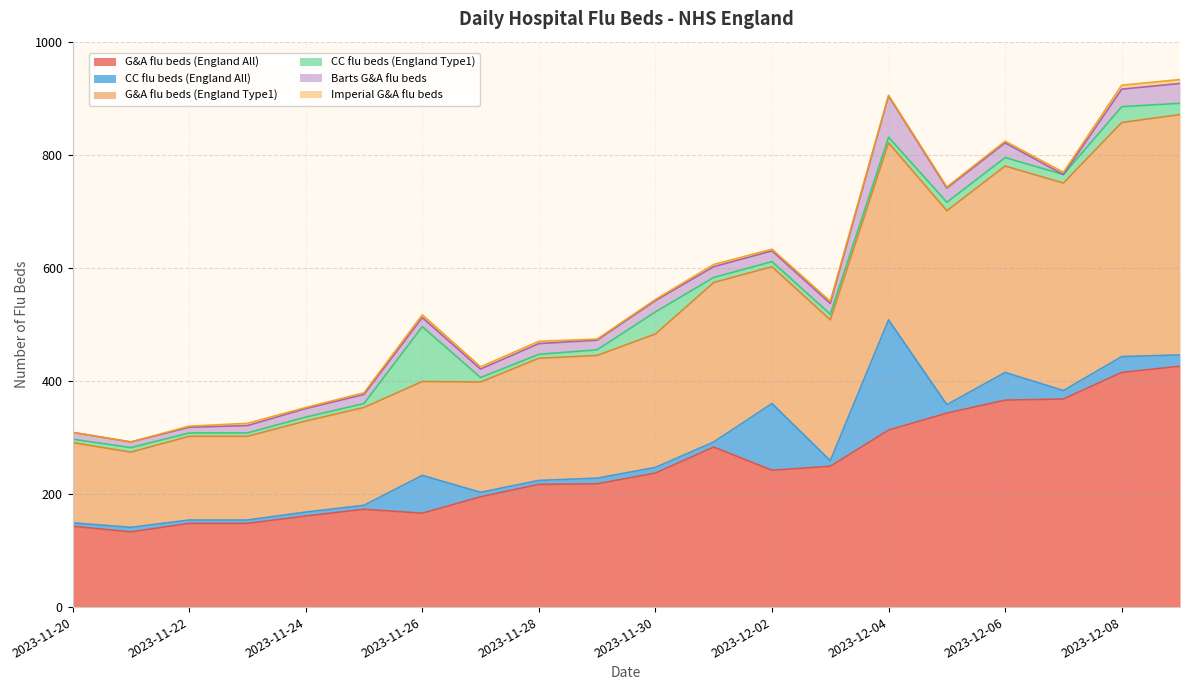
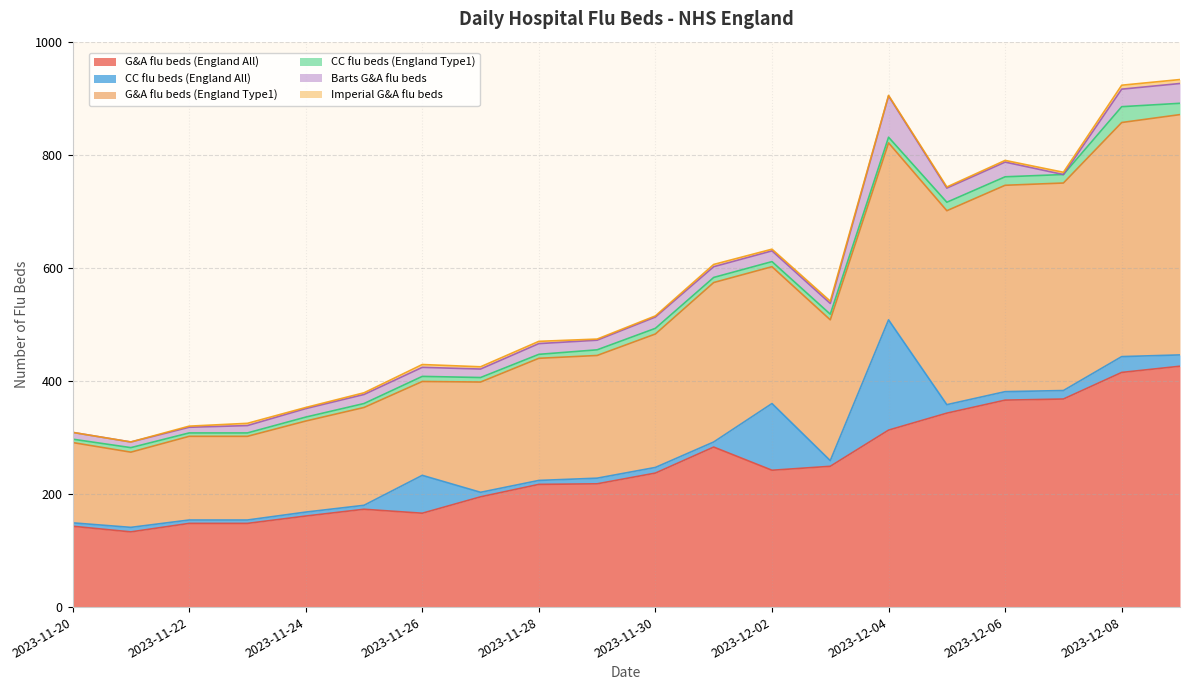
  {
    "CC flu beds (England All)": {
      "2023-11-20": 10,
      "2023-11-22": 10,
      "2023-11-24": 10,
      "2023-11-26": 70,
      "2023-11-28": 10,
      "2023-11-30": 10,
      "2023-12-02": 120,
      "2023-12-04": 200,
-     "2023-12-06": 50,
+     "2023-12-06": 20,
      "2023-12-08": 30
    },
    "CC flu beds (England Type1)": {
      "2023-11-20": 10,
      "2023-11-22": 10,
      "2023-11-24": 10,
-     "2023-11-26": 100,
+     "2023-11-26": 10,
      "2023-11-28": 10,
-     "2023-11-30": 40,
+     "2023-11-30": 10,
      "2023-12-02": 10,
      "2023-12-04": 10,
      "2023-12-06": 20,
      "2023-12-08": 30
    },
    "Barts G&A flu beds": {
      "2023-11-26": 20,
      "2023-12-08": 30
    }
  }
